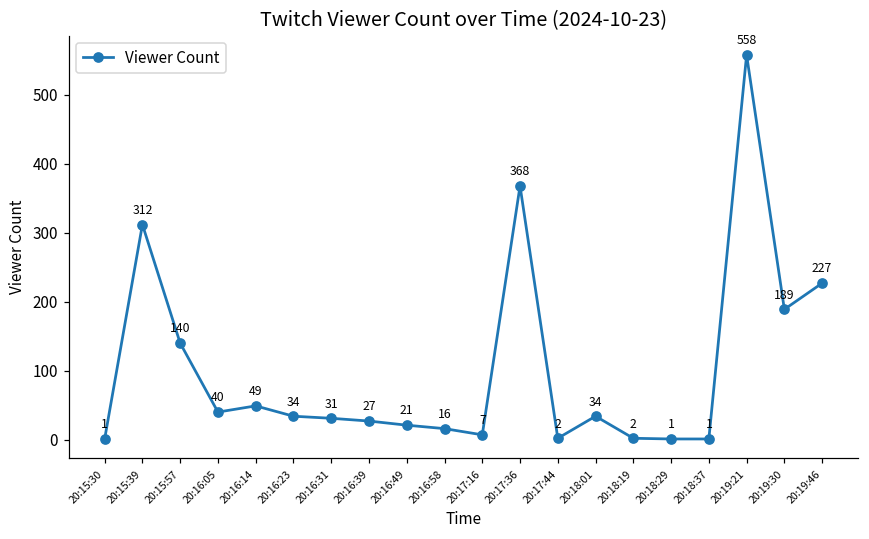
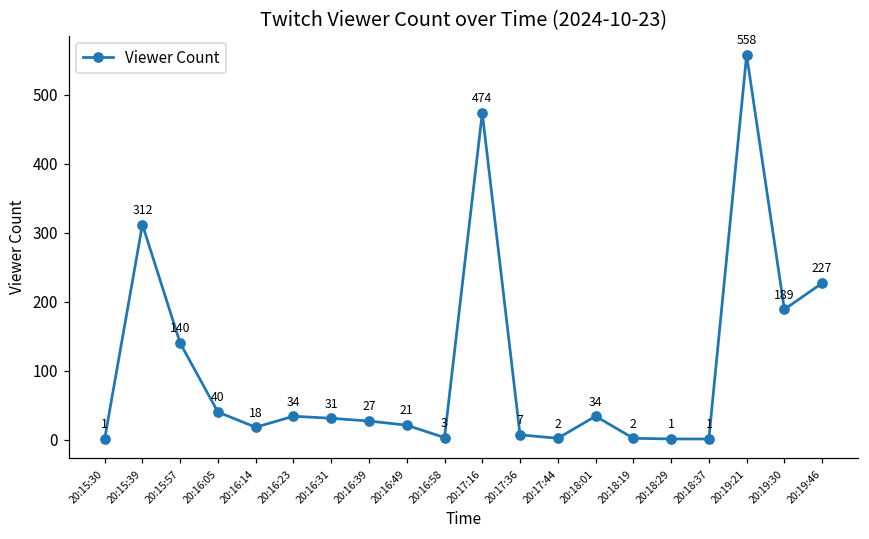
  {
    "20:15:30": 1,
    "20:15:39": 312,
    "20:15:57": 140,
    "20:16:05": 40,
-   "20:16:14": 49,
+   "20:16:14": 18,
    "20:16:23": 34,
    "20:16:31": 31,
    "20:16:39": 27,
    "20:16:49": 21,
-   "20:16:58": 16,
-   "20:17:16": 7,
-   "20:17:36": 368,
+   "20:16:58": 3,
+   "20:17:16": 474,
+   "20:17:36": 7,
    "20:17:44": 2,
    "20:18:01": 34,
    "20:18:19": 2,
    "20:18:29": 1,
    "20:18:37": 1,
    "20:19:21": 558,
    "20:19:30": 189,
    "20:19:46": 227
  }
